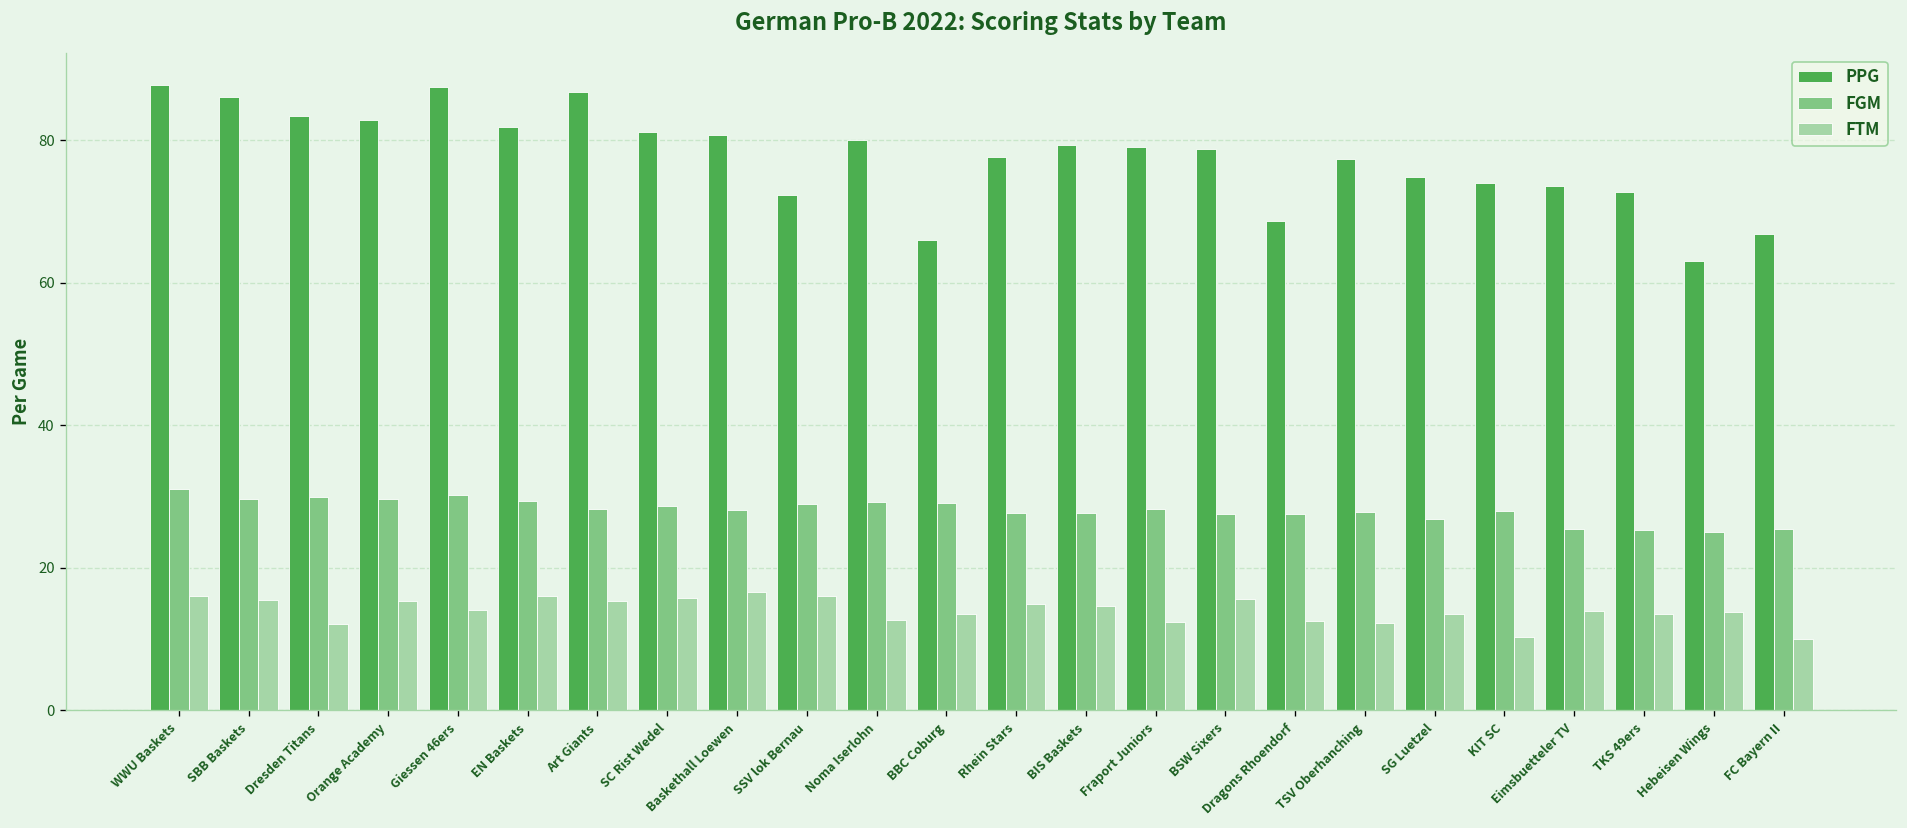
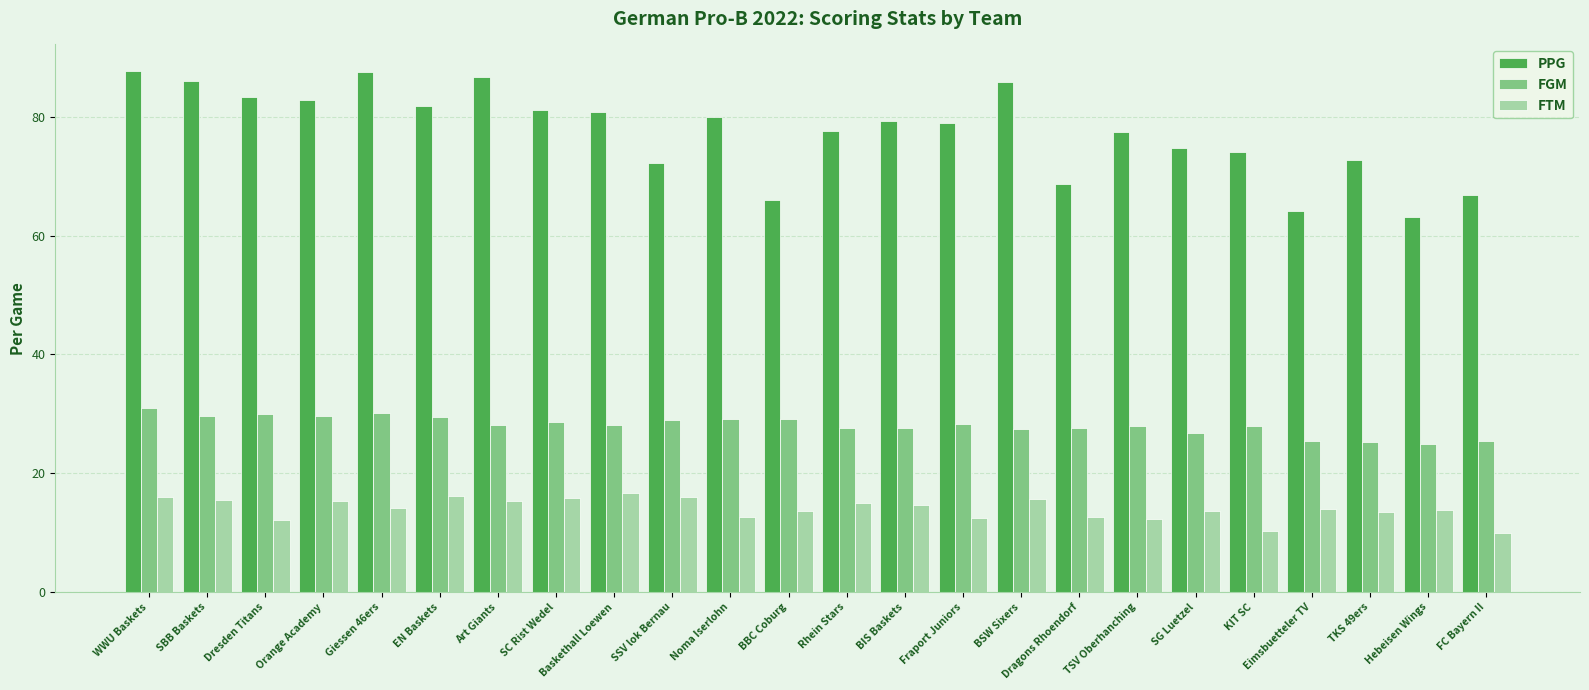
  {
    "PPG": {
      "WWU Baskets": 88,
      "SBB Baskets": 86,
      "Dresden Titans": 83,
      "Orange Academy": 83,
      "Giessen 46ers": 88,
      "EN Baskets": 82,
      "Art Giants": 87,
      "SC Rist Wedel": 81,
      "Baskethall Loewen": 81,
      "SSV lok Bernau": 72,
      "Noma Iserlohn": 80,
      "BBC Coburg": 66,
      "Rhein Stars": 78,
      "BIS Baskets": 79,
      "Fraport Juniors": 79,
-     "BSW Sixers": 79,
+     "BSW Sixers": 86,
      "Dragons Rhoendorf": 69,
      "TSV Oberhanching": 77,
      "SG Luetzel": 75,
      "KIT SC": 74,
-     "Eimsbuetteler TV": 74,
+     "Eimsbuetteler TV": 64,
      "TKS 49ers": 73,
      "Hebeisen Wings": 63,
      "FC Bayern II": 67
    }
  }
